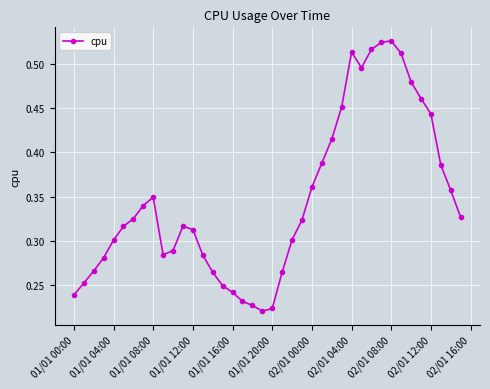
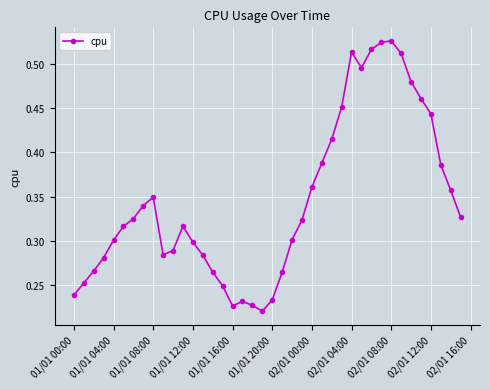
  {
    "01/01 00:00": 0.24,
    "01/01 04:00": 0.30,
    "01/01 08:00": 0.35,
-   "01/01 12:00": 0.31,
-   "01/01 16:00": 0.24,
-   "01/01 20:00": 0.22,
+   "01/01 12:00": 0.30,
+   "01/01 16:00": 0.23,
+   "01/01 20:00": 0.23,
    "02/01 00:00": 0.36,
    "02/01 04:00": 0.51,
    "02/01 08:00": 0.53,
    "02/01 12:00": 0.44
  }
